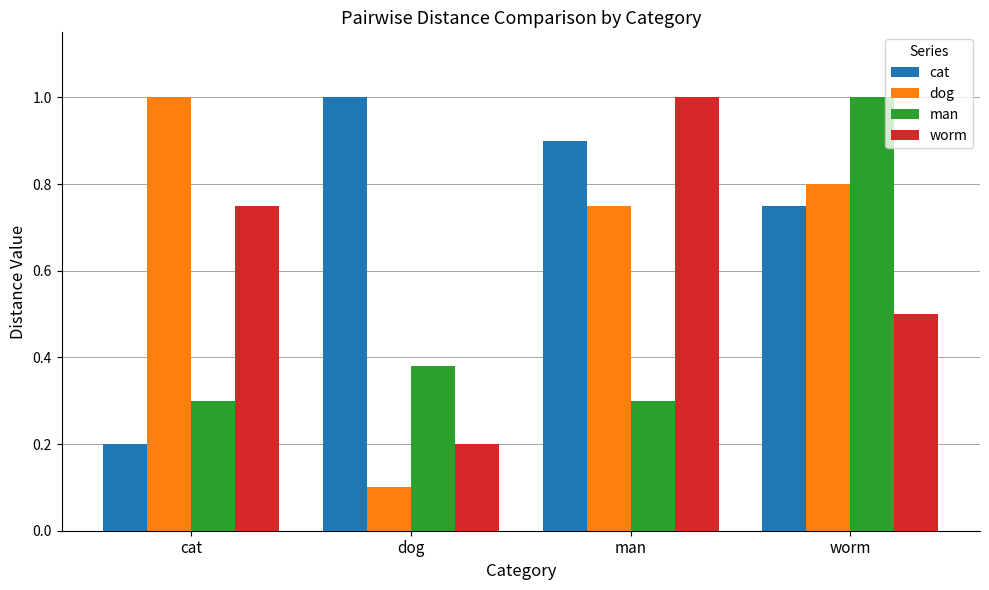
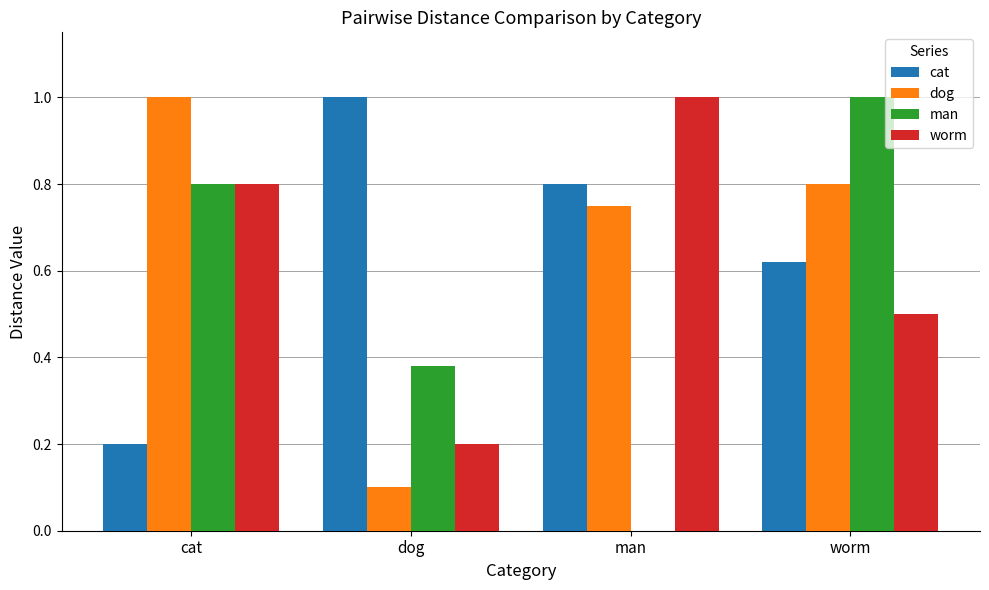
  {
    "cat": {
      "cat": 0.20,
      "dog": 1.00,
-     "man": 0.9,
-     "worm": 0.75
+     "man": 0.8,
+     "worm": 0.62
    },
    "dog": {
      "cat": 1.00,
      "dog": 0.10,
      "man": 0.75,
      "worm": 0.80
    },
    "man": {
-     "cat": 0.3,
+     "cat": 0.8,
      "dog": 0.38,
-     "man": 0.3,
+     "man": 0.0,
      "worm": 1.0
    },
    "worm": {
-     "cat": 0.75,
+     "cat": 0.80,
      "dog": 0.20,
      "man": 1.00,
      "worm": 0.50
    }
  }
